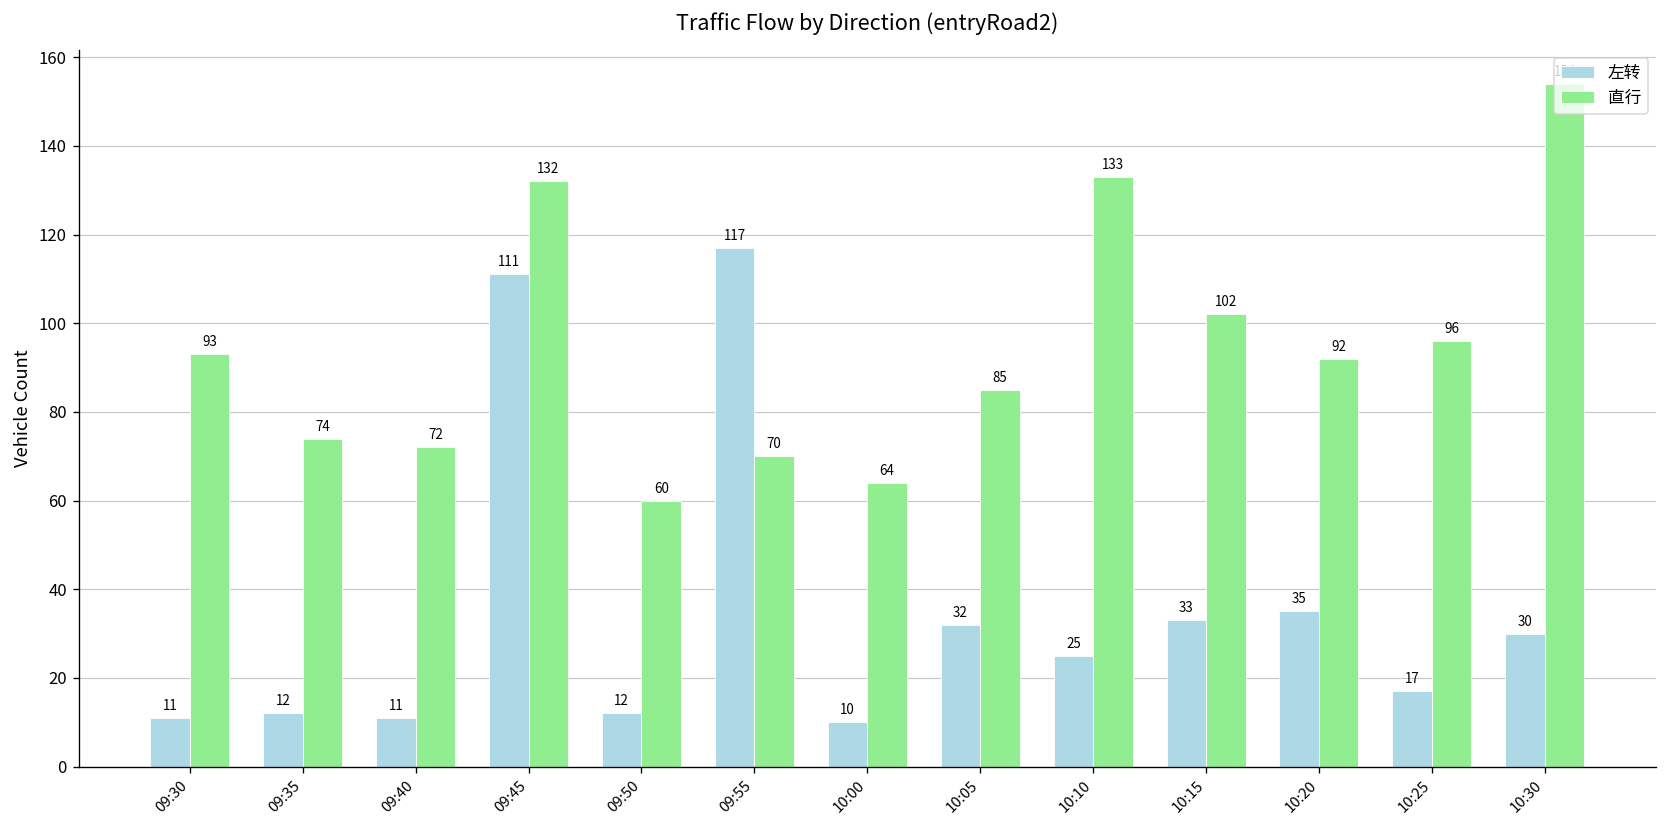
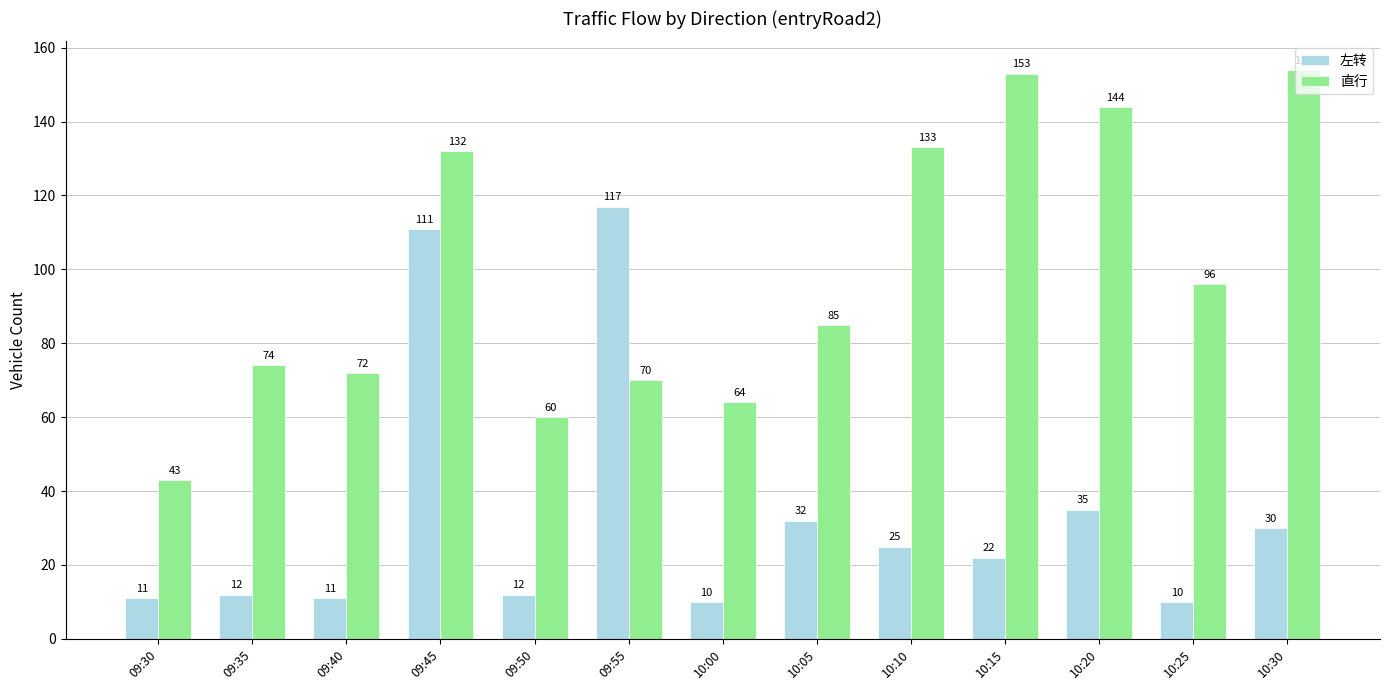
  {
    "左转": {
      "09:30": 11,
      "09:35": 12,
      "09:40": 11,
      "09:45": 111,
      "09:50": 12,
      "09:55": 117,
      "10:00": 10,
      "10:05": 32,
      "10:10": 25,
-     "10:15": 33,
+     "10:15": 22,
      "10:20": 35,
-     "10:25": 17,
+     "10:25": 10,
      "10:30": 30
    },
    "直行": {
-     "09:30": 93,
+     "09:30": 43,
      "09:35": 74,
      "09:40": 72,
      "09:45": 132,
      "09:50": 60,
      "09:55": 70,
      "10:00": 64,
      "10:05": 85,
      "10:10": 133,
-     "10:15": 102,
-     "10:20": 92,
+     "10:15": 153,
+     "10:20": 144,
      "10:25": 96
    }
  }
